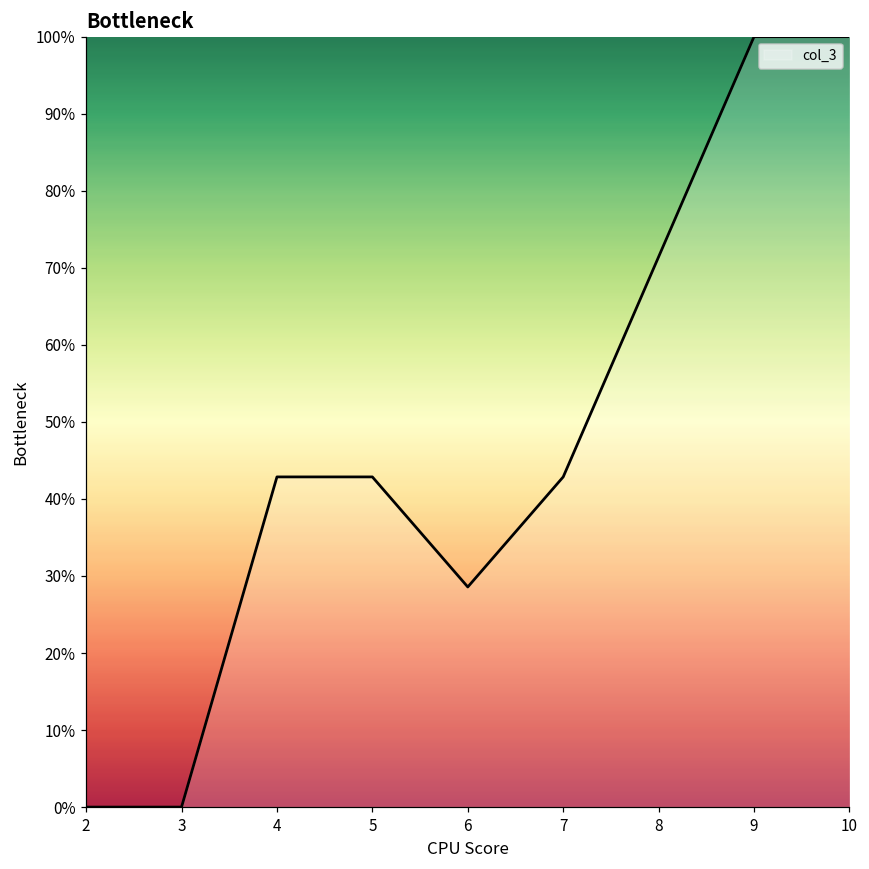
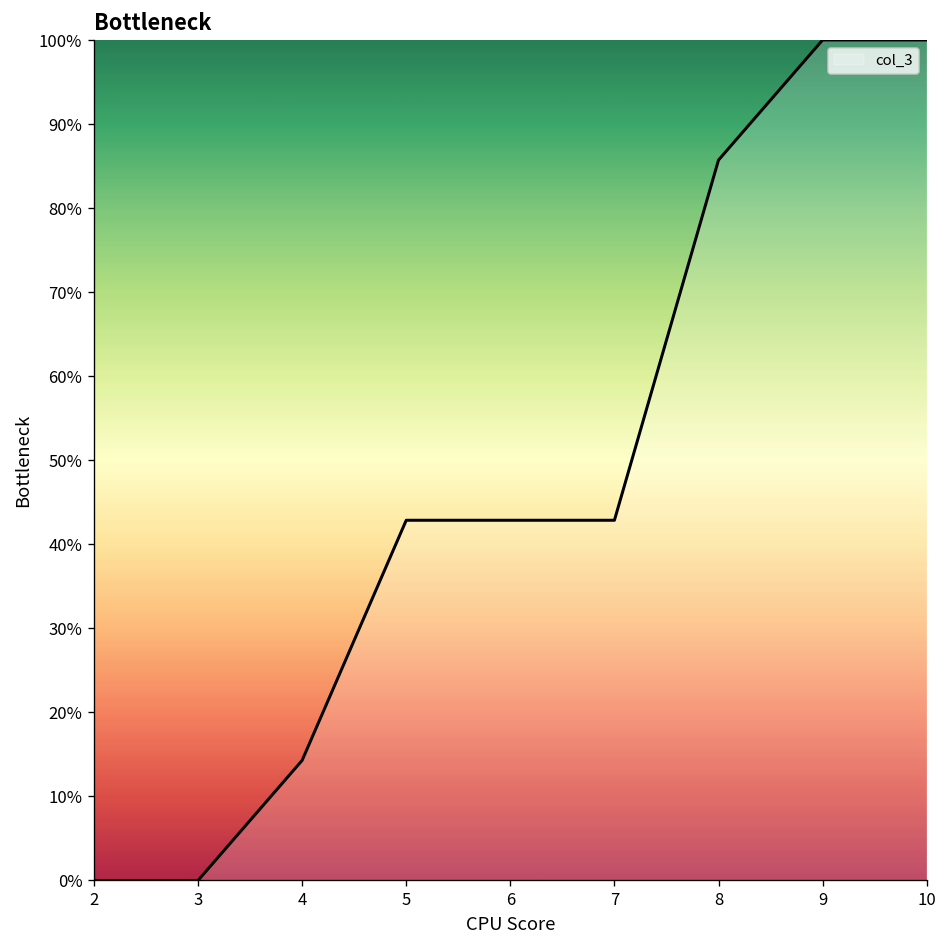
  {
    "2": "0%",
    "3": "0%",
-   "4": "43%",
+   "4": "14%",
    "5": "43%",
-   "6": "29%",
+   "6": "43%",
    "7": "43%",
-   "8": "71%",
+   "8": "86%",
    "9": "100%",
    "10": "100%"
  }
